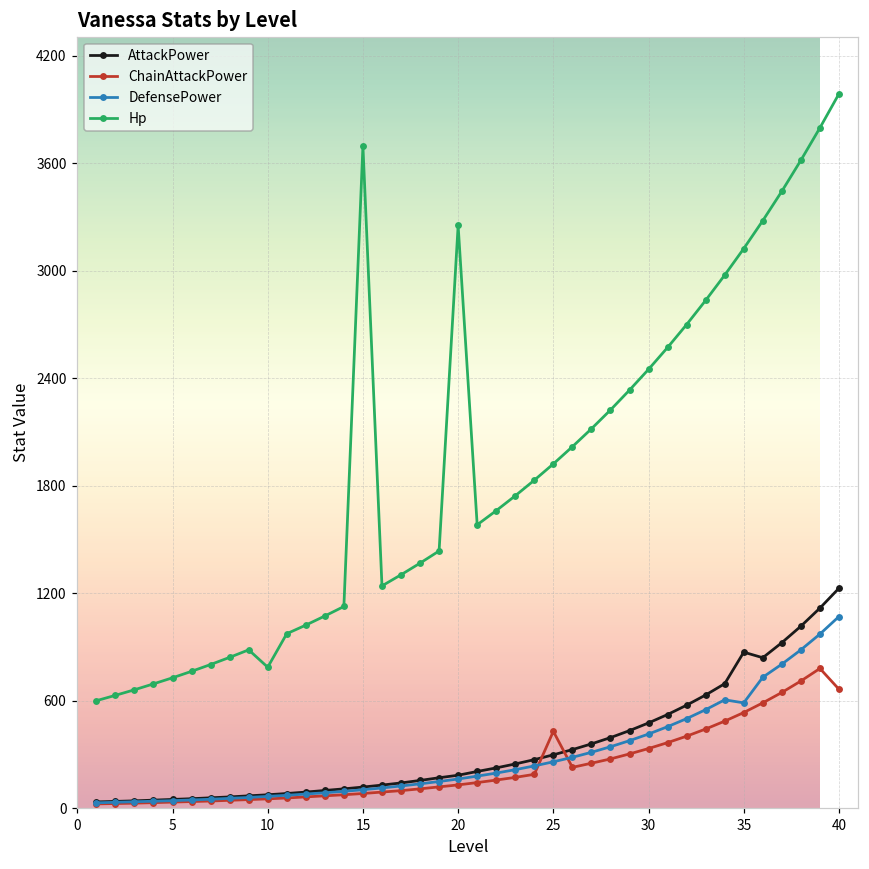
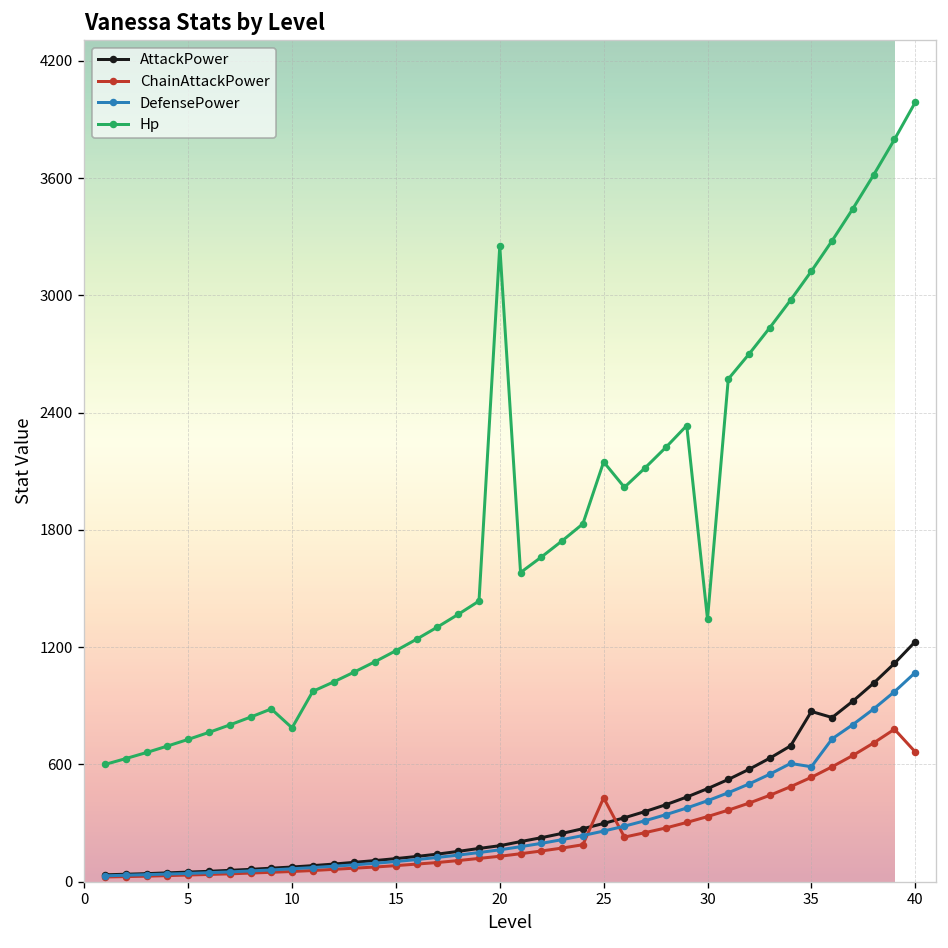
  {
    "AttackPower": {
      "20": 180,
      "25": 300,
      "30": 480,
      "35": 870,
      "40": 1230
    },
    "ChainAttackPower": {
      "15": 80,
      "20": 130,
      "25": 430,
      "30": 330,
      "35": 530,
      "40": 660
    },
    "DefensePower": {
      "20": 160,
      "25": 260,
      "30": 410,
      "35": 590,
      "40": 1070
    },
    "Hp": {
      "5": 730,
      "10": 790,
-     "15": 3700,
+     "15": 1180,
      "20": 3250,
-     "25": 1920,
-     "30": 2450,
+     "25": 2150,
+     "30": 1340,
      "35": 3120,
      "40": 3990
    }
  }
